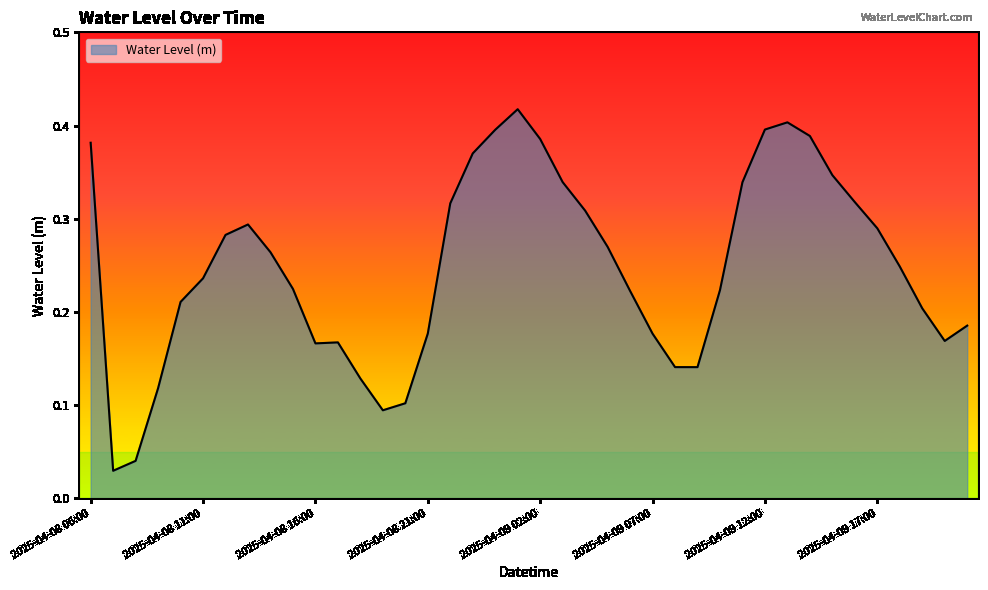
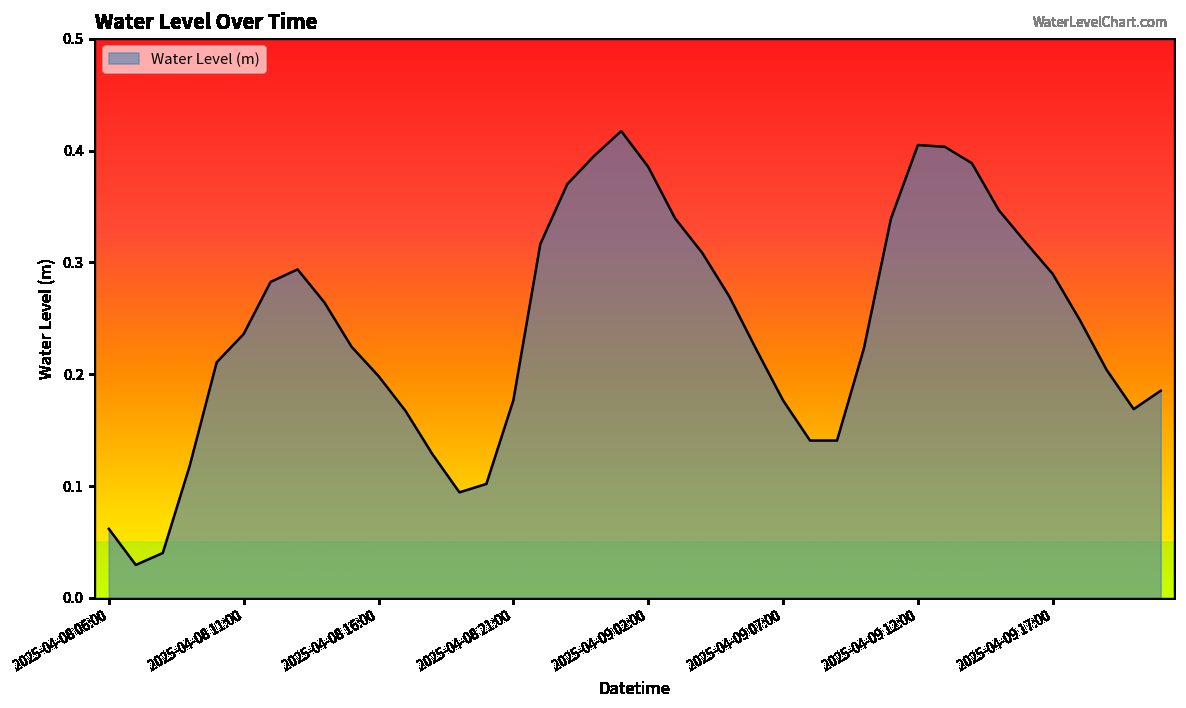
  {
-   "2025-04-08 06:00": 0.38,
+   "2025-04-08 06:00": 0.06,
    "2025-04-08 11:00": 0.24,
-   "2025-04-08 16:00": 0.17,
+   "2025-04-08 16:00": 0.20,
    "2025-04-08 21:00": 0.18,
    "2025-04-09 02:00": 0.39,
    "2025-04-09 07:00": 0.18,
-   "2025-04-09 12:00": 0.40,
+   "2025-04-09 12:00": 0.41,
    "2025-04-09 17:00": 0.29
  }
